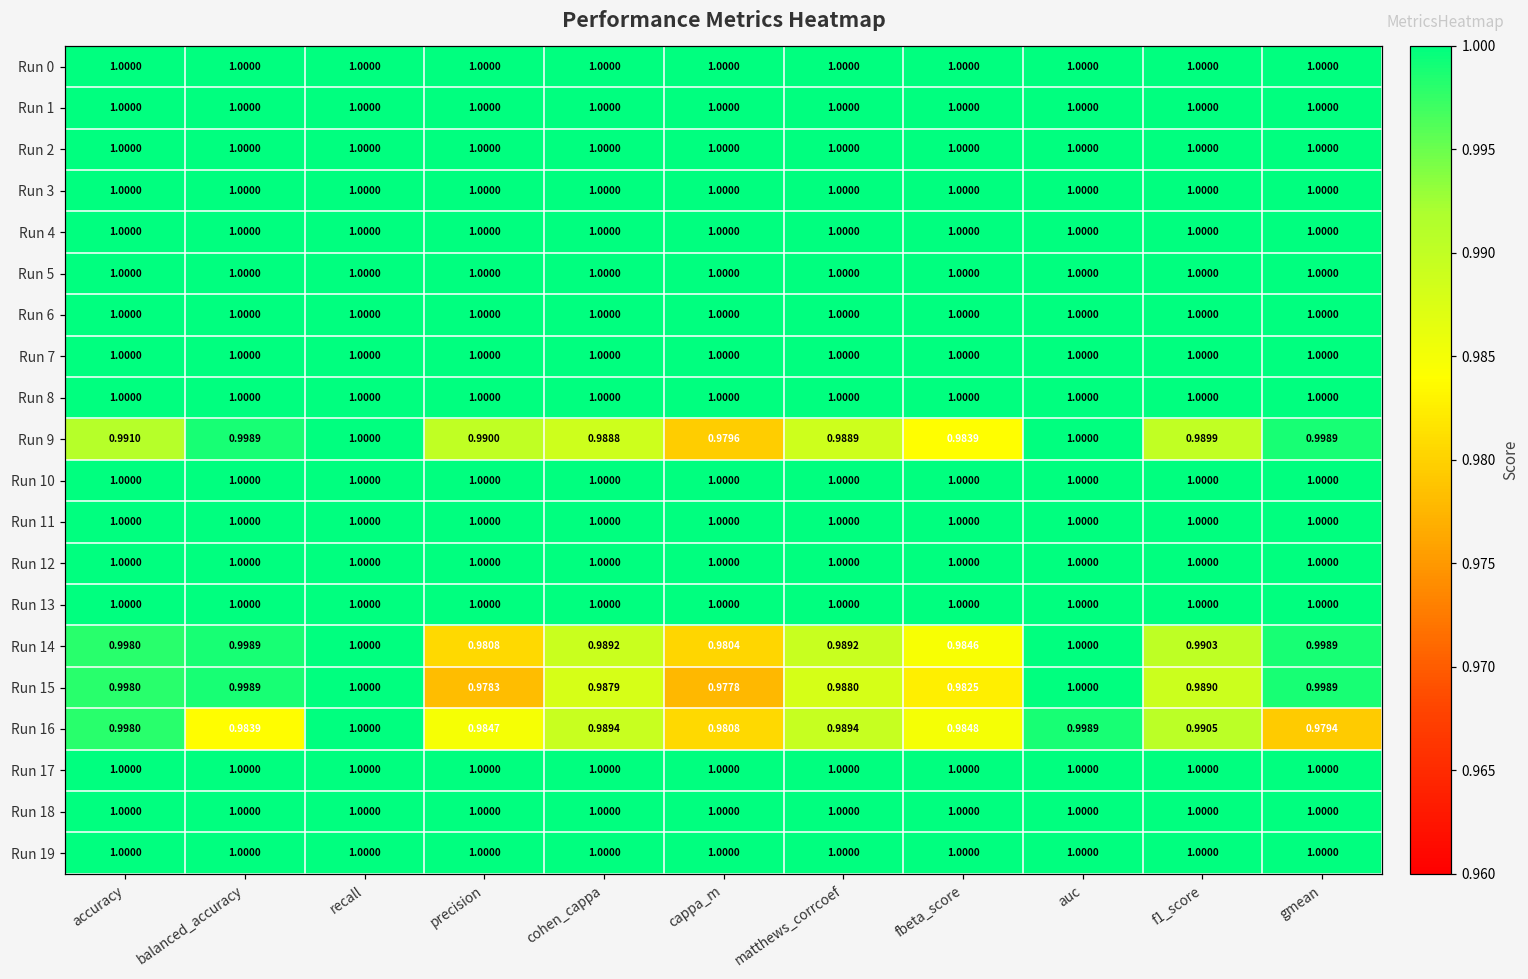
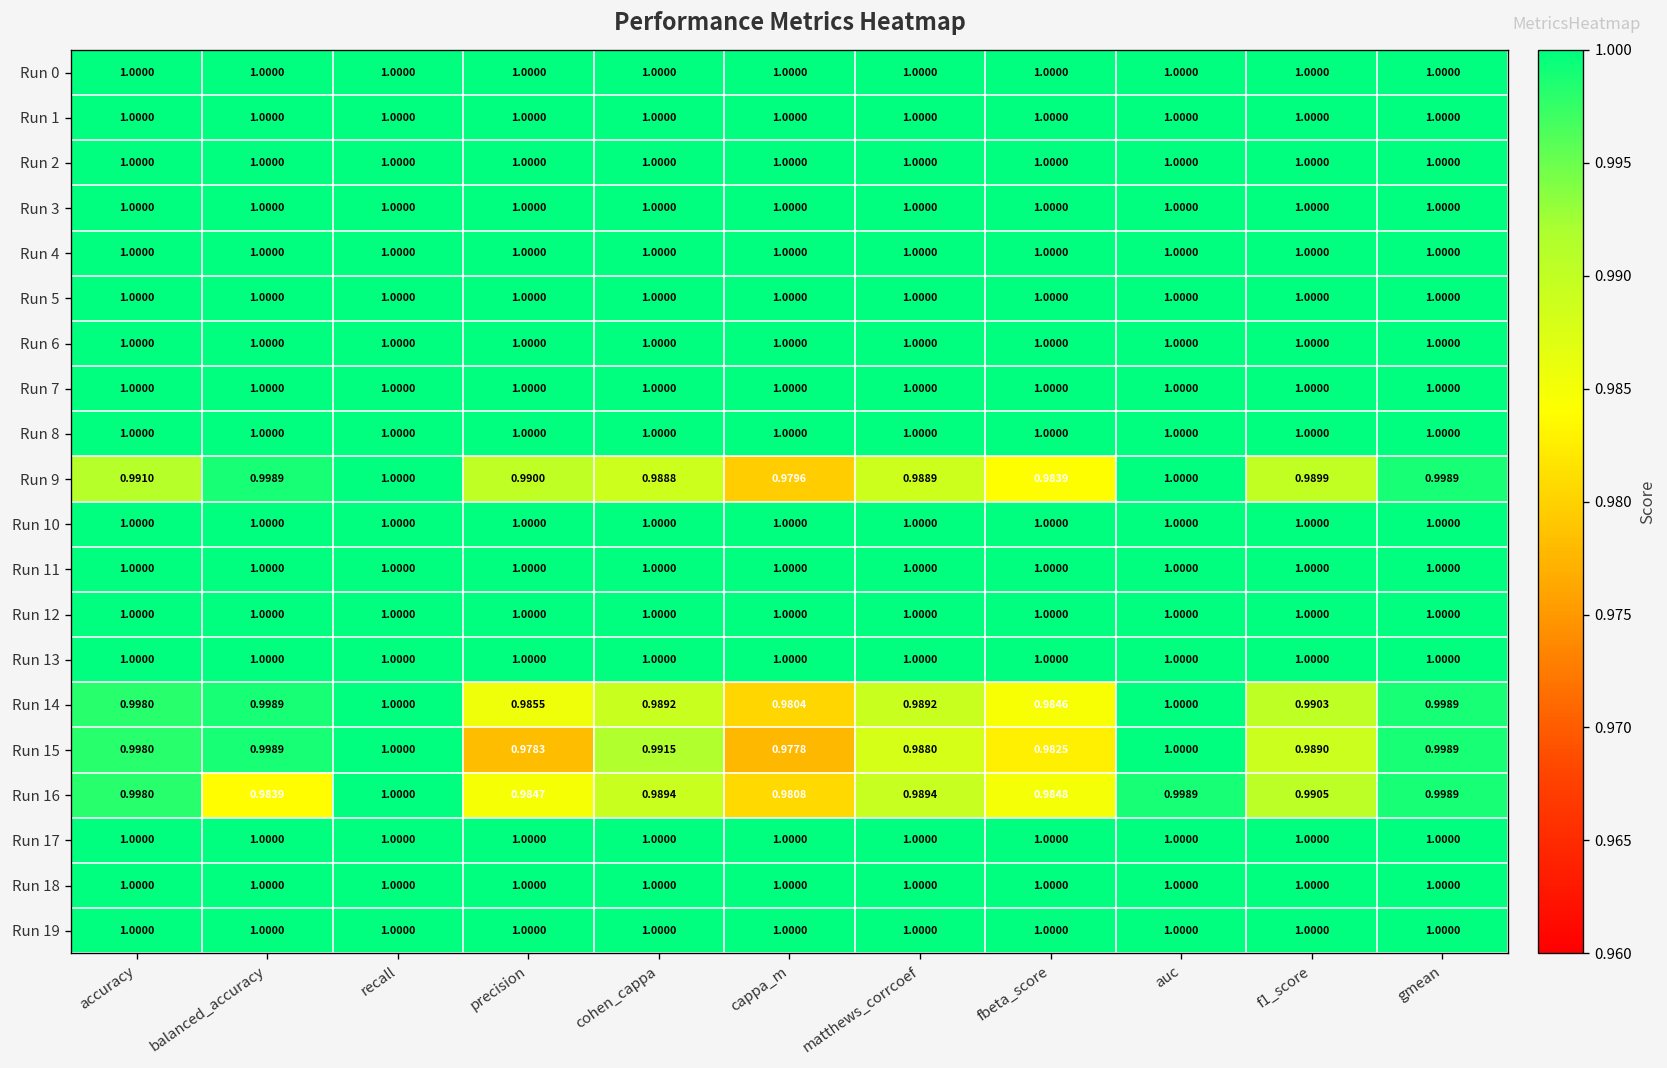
  {
    "Run 14": {
      "accuracy": 0.9980,
      "balanced_accuracy": 0.9989,
      "recall": 1.0000,
-     "precision": 0.9808,
+     "precision": 0.9855,
      "cohen_cappa": 0.9892,
      "cappa_m": 0.9804,
      "matthews_corrcoef": 0.9892,
      "fbeta_score": 0.9846,
      "auc": 1.0000,
      "f1_score": 0.9903,
      "gmean": 0.9989
    },
    "Run 15": {
      "accuracy": 0.9980,
      "balanced_accuracy": 0.9989,
      "recall": 1.0000,
      "precision": 0.9783,
-     "cohen_cappa": 0.9879,
+     "cohen_cappa": 0.9915,
      "cappa_m": 0.9778,
      "matthews_corrcoef": 0.9880,
      "fbeta_score": 0.9825,
      "auc": 1.0000,
      "f1_score": 0.9890,
      "gmean": 0.9989
    },
    "Run 16": {
      "accuracy": 0.9980,
      "balanced_accuracy": 0.9839,
      "recall": 1.0000,
      "precision": 0.9847,
      "cohen_cappa": 0.9894,
      "cappa_m": 0.9808,
      "matthews_corrcoef": 0.9894,
      "fbeta_score": 0.9848,
      "auc": 0.9989,
      "f1_score": 0.9905,
-     "gmean": 0.9794
+     "gmean": 0.9989
    }
  }
